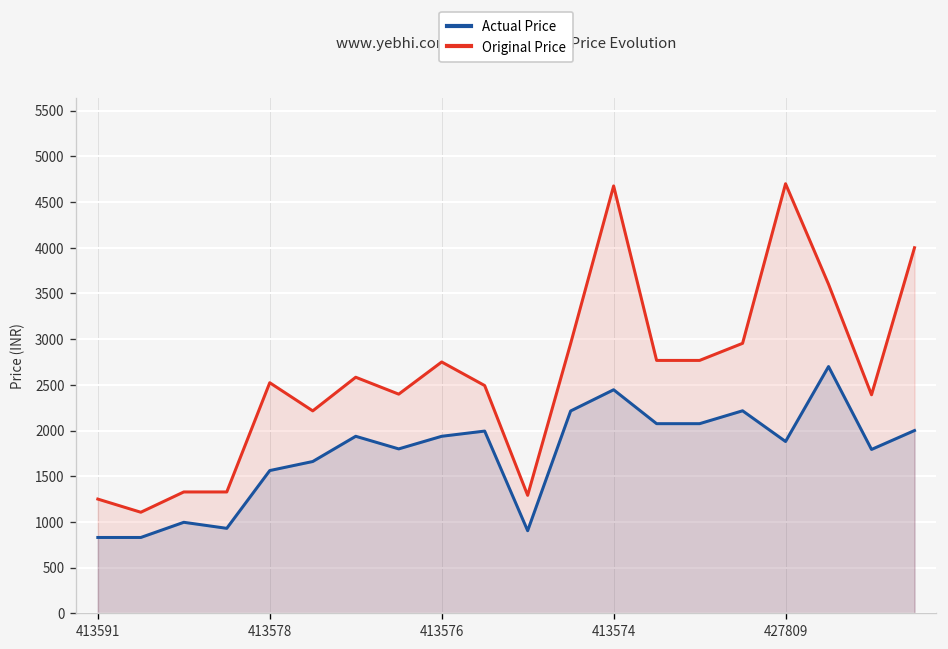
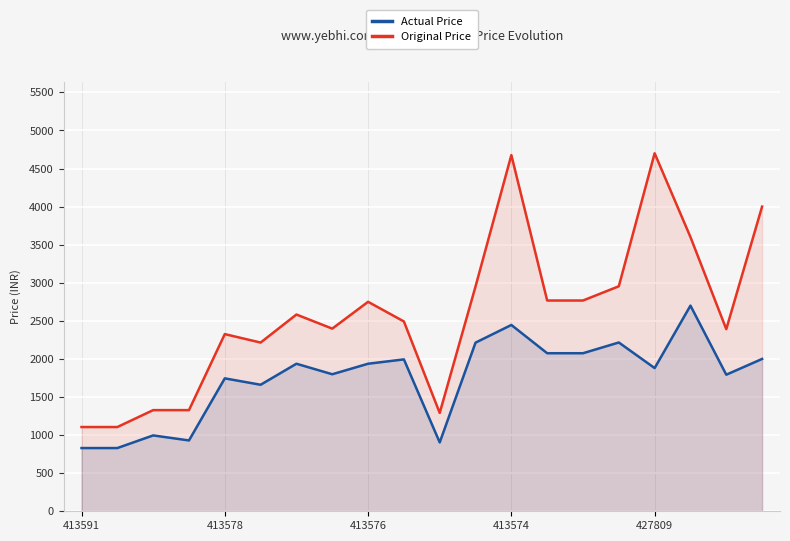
  {
    "Actual Price": {
      "413591": 800,
-     "413578": 1600,
+     "413578": 1700,
      "413576": 1900,
      "413574": 2400,
      "427809": 1900
    },
    "Original Price": {
-     "413591": 1300,
-     "413578": 2500,
+     "413591": 1100,
+     "413578": 2300,
      "413576": 2800,
      "413574": 4700,
      "427809": 4700
    }
  }
